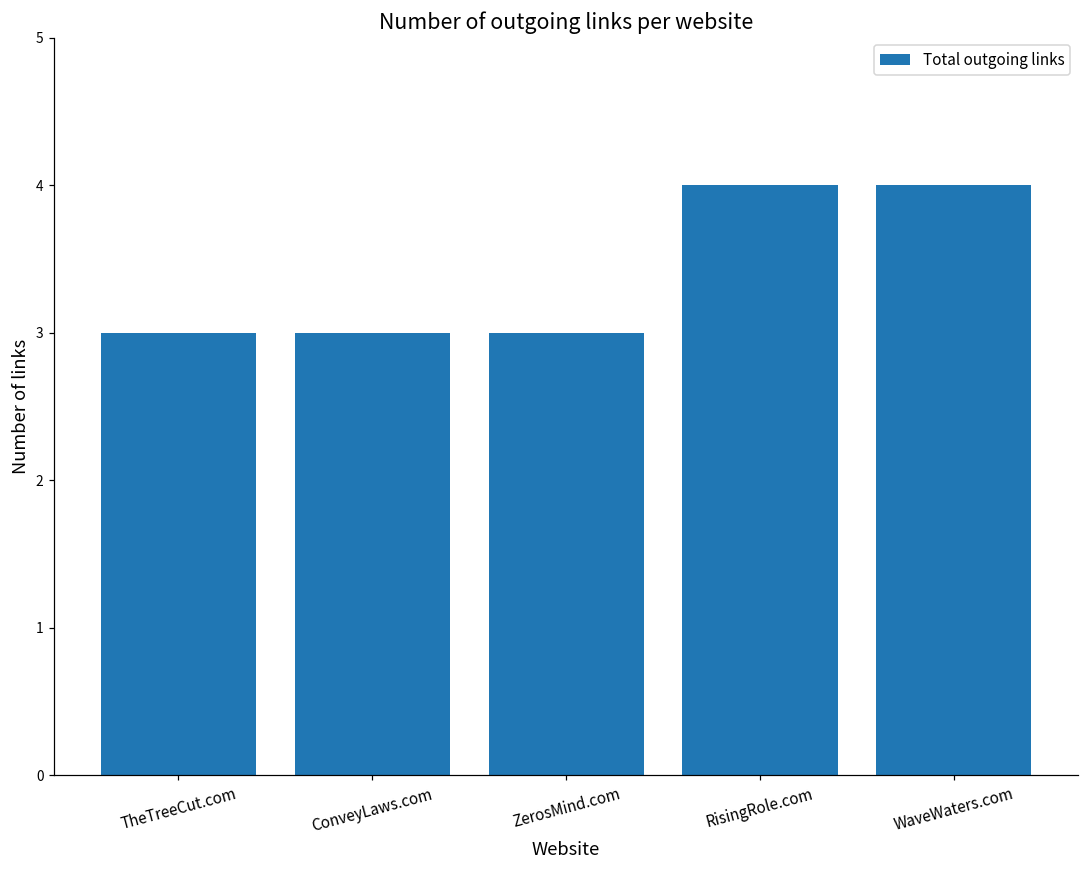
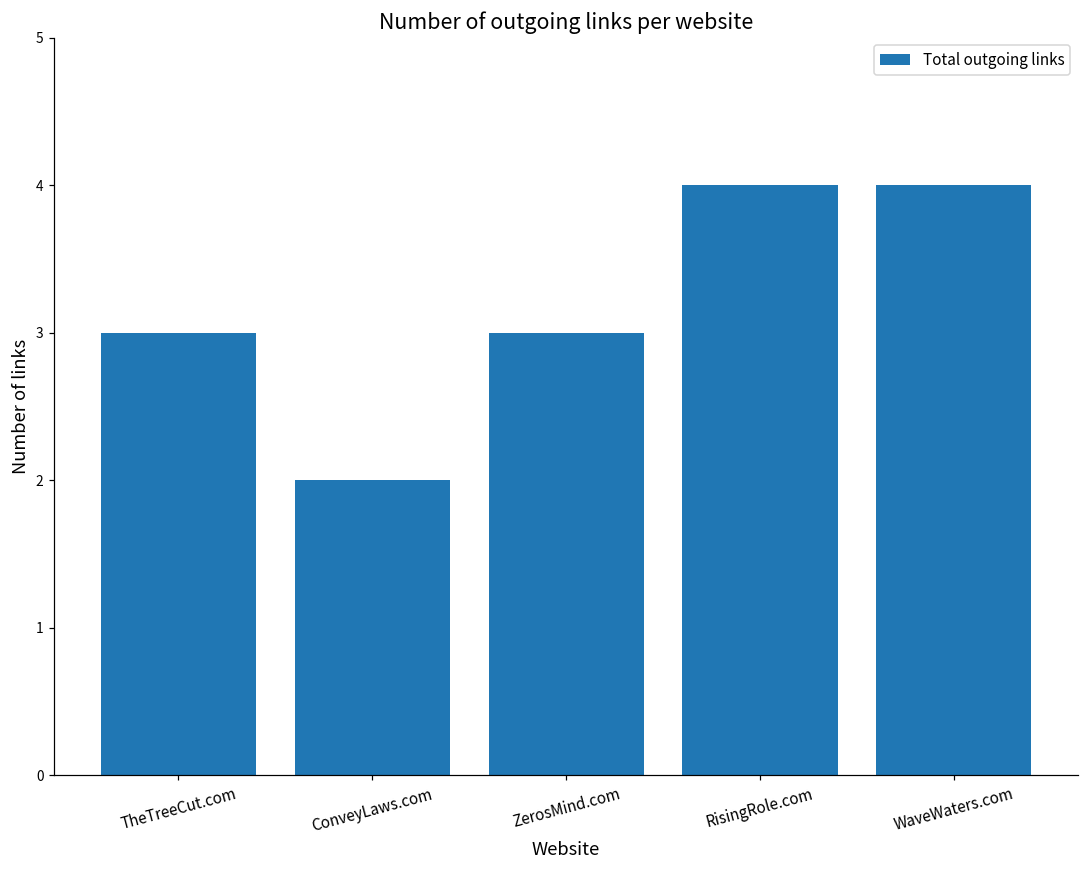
  {
    "TheTreeCut.com": 3,
-   "ConveyLaws.com": 3,
+   "ConveyLaws.com": 2,
    "ZerosMind.com": 3,
    "RisingRole.com": 4,
    "WaveWaters.com": 4
  }
